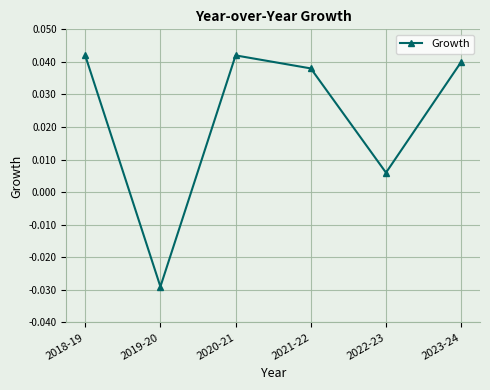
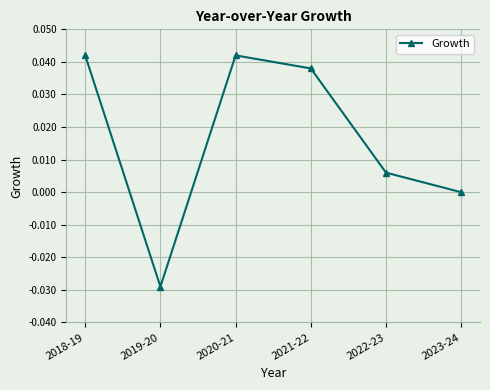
  {
    "2018-19": 0.042,
    "2019-20": -0.029,
    "2020-21": 0.042,
    "2021-22": 0.038,
    "2022-23": 0.006,
-   "2023-24": 0.04
+   "2023-24": 0.00
  }
